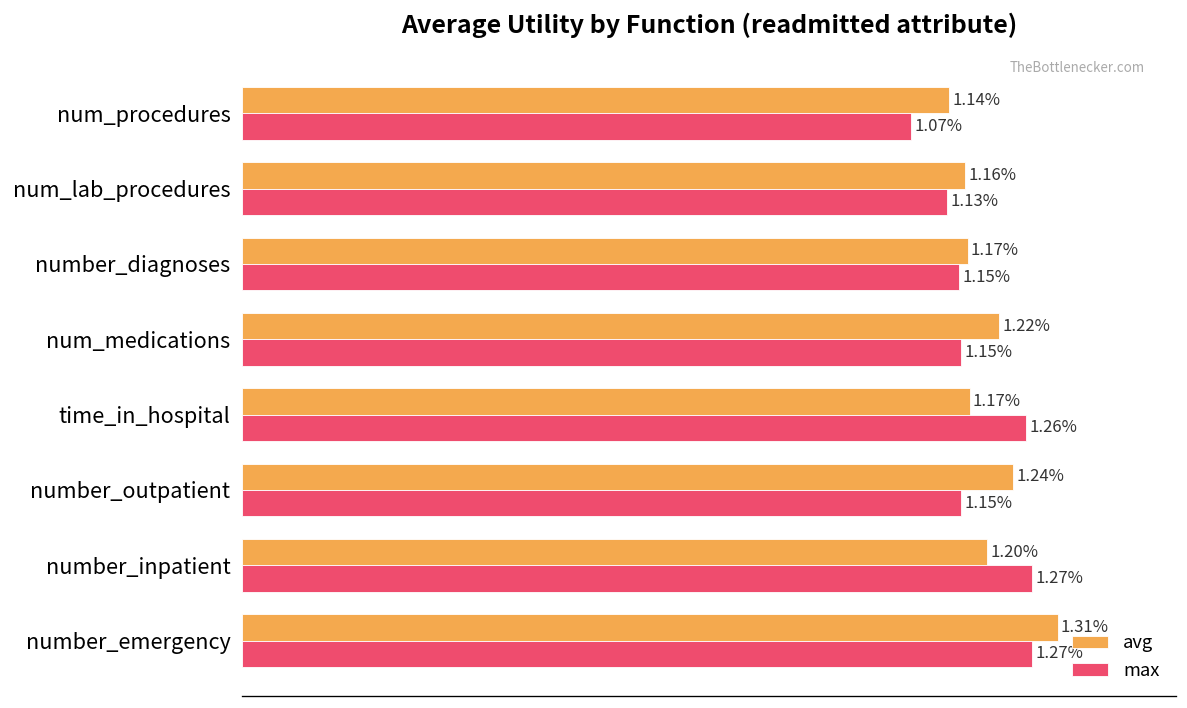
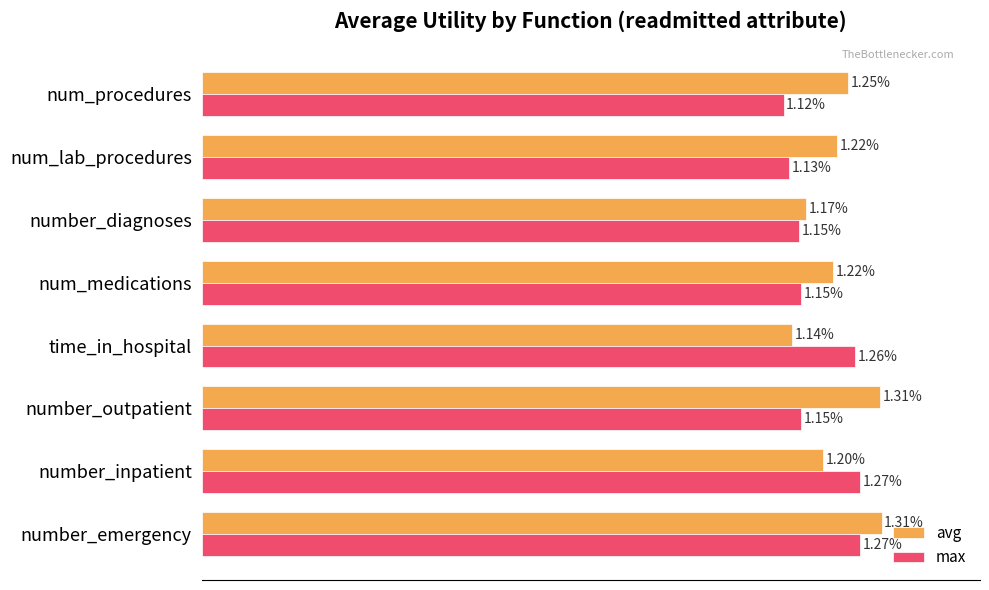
  {
    "avg": {
-     "num_procedures": "1.14%",
-     "num_lab_procedures": "1.16%",
+     "num_procedures": "1.25%",
+     "num_lab_procedures": "1.22%",
      "number_diagnoses": "1.17%",
      "num_medications": "1.22%",
-     "time_in_hospital": "1.17%",
-     "number_outpatient": "1.24%",
+     "time_in_hospital": "1.14%",
+     "number_outpatient": "1.31%",
      "number_inpatient": "1.20%",
      "number_emergency": "1.31%"
    },
    "max": {
-     "num_procedures": "1.07%",
+     "num_procedures": "1.12%",
      "num_lab_procedures": "1.13%",
      "number_diagnoses": "1.15%",
      "num_medications": "1.15%",
      "time_in_hospital": "1.26%",
      "number_outpatient": "1.15%",
      "number_inpatient": "1.27%",
      "number_emergency": "1.27%"
    }
  }
